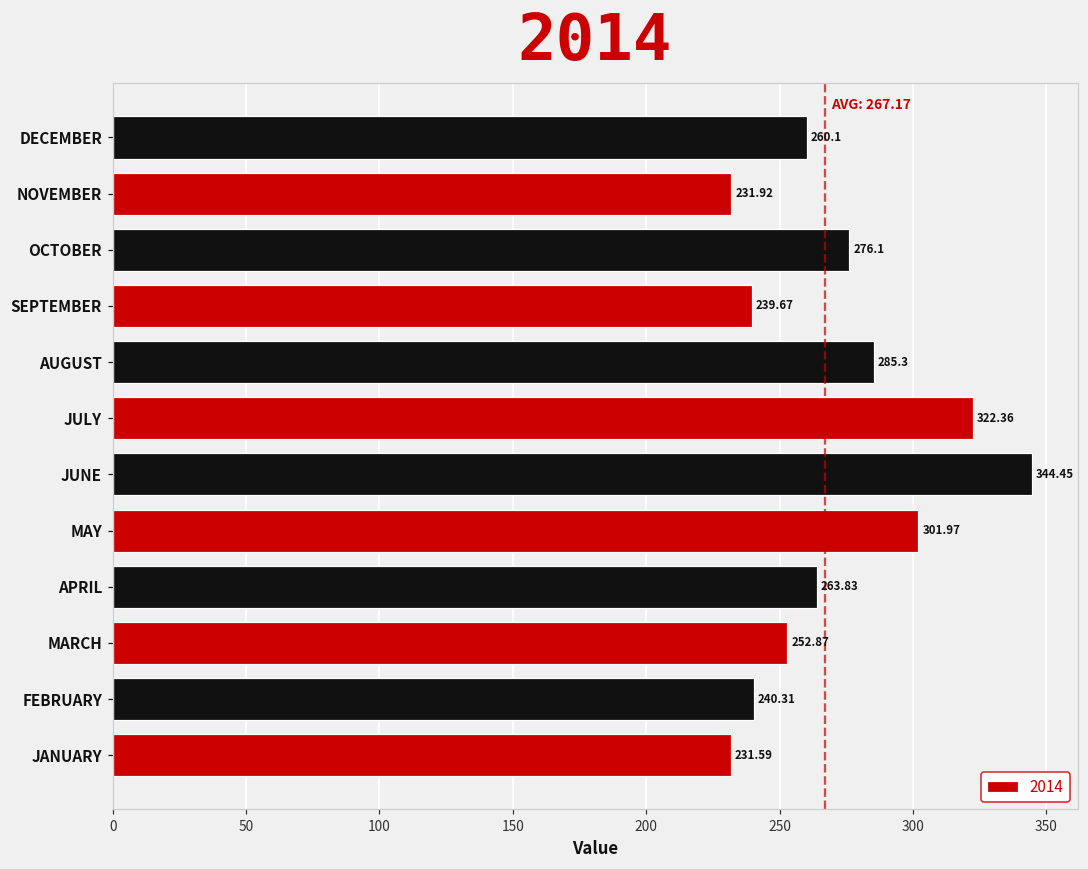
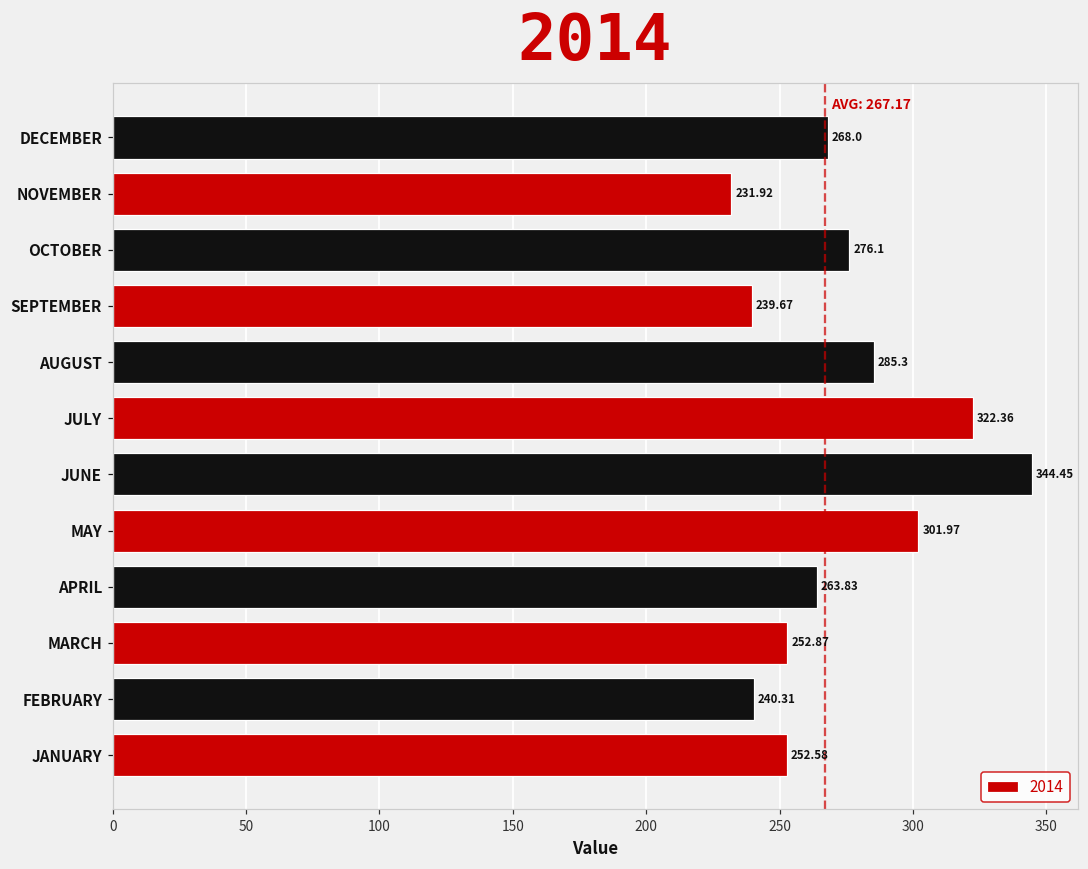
  {
-   "DECEMBER": 260.1,
+   "DECEMBER": 268.0,
    "NOVEMBER": 231.92,
    "OCTOBER": 276.1,
    "SEPTEMBER": 239.67,
    "AUGUST": 285.3,
    "JULY": 322.36,
    "JUNE": 344.45,
    "MAY": 301.97,
    "APRIL": 263.83,
    "MARCH": 252.87,
    "FEBRUARY": 240.31,
-   "JANUARY": 231.59
+   "JANUARY": 252.58
  }
